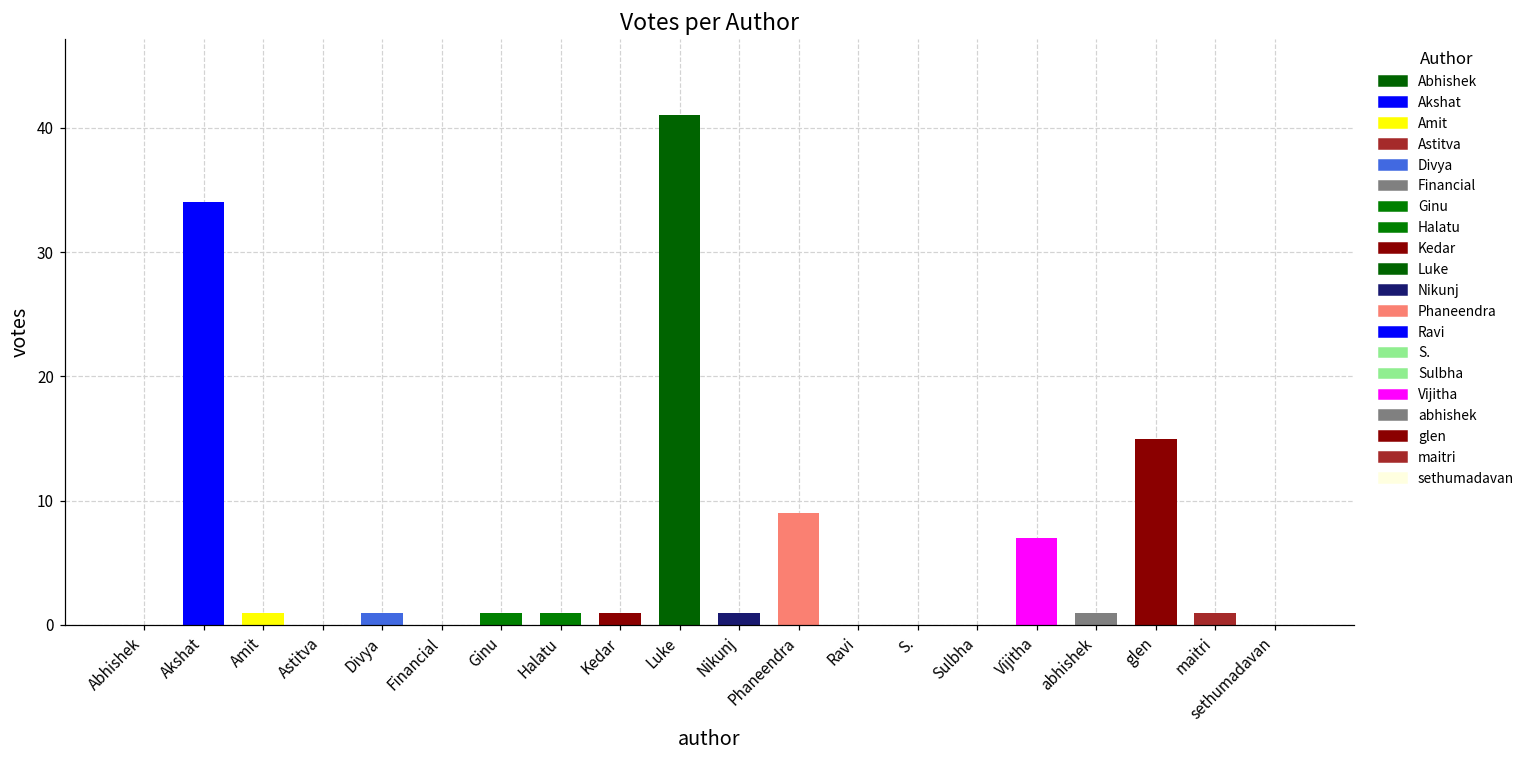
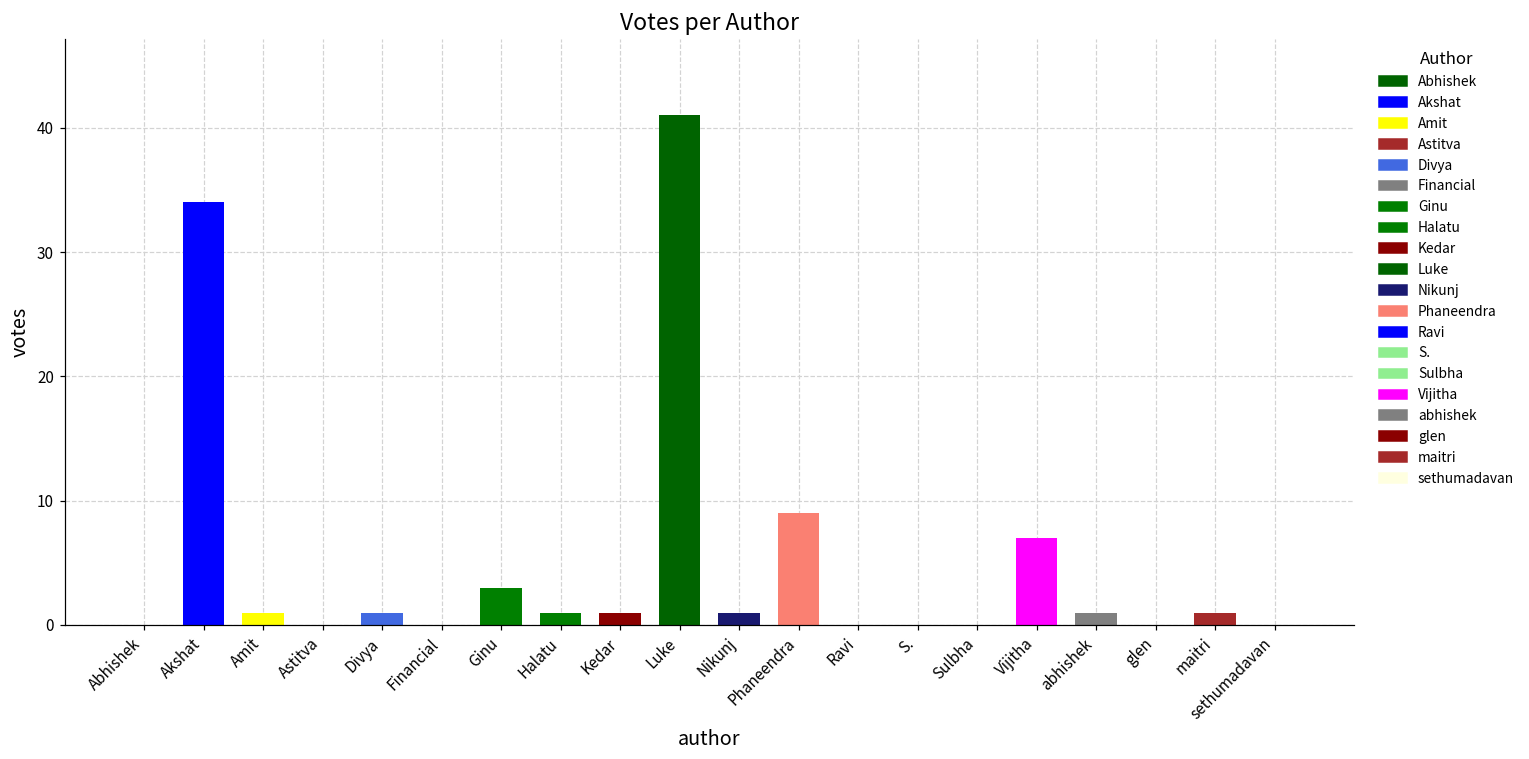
  {
    "Abhishek": 0,
    "Akshat": 34,
    "Amit": 1,
    "Astitva": 0,
    "Divya": 1,
    "Financial": 0,
-   "Ginu": 1,
+   "Ginu": 3,
    "Halatu": 1,
    "Kedar": 1,
    "Luke": 41,
    "Nikunj": 1,
    "Phaneendra": 9,
    "Ravi": 0,
    "S.": 0,
    "Sulbha": 0,
    "Vijitha": 7,
    "abhishek": 1,
-   "glen": 15,
+   "glen": 0,
    "maitri": 1,
    "sethumadavan": 0
  }
